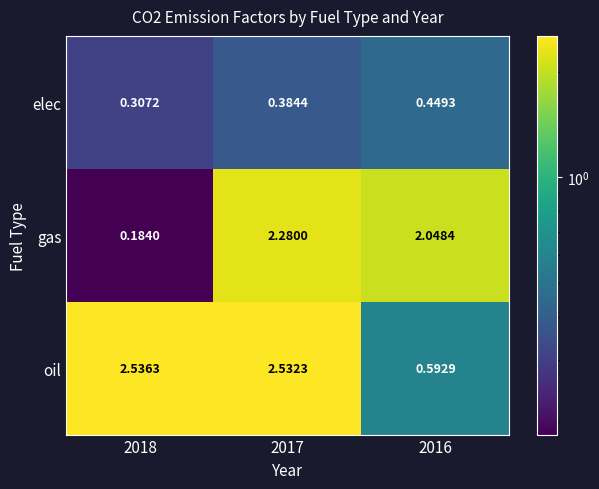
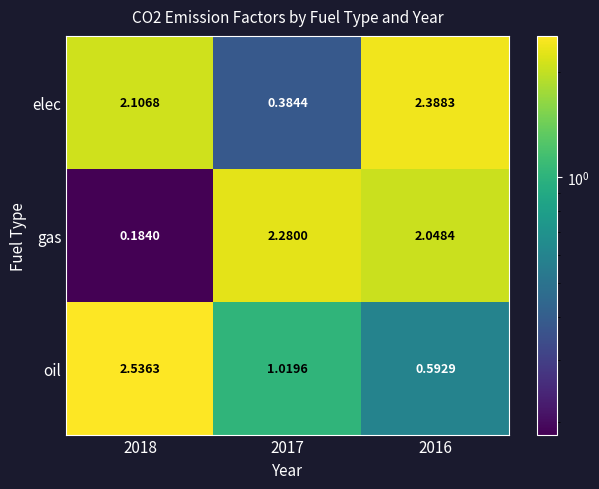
  {
    "elec": {
-     "2018": 0.3072,
+     "2018": 2.1068,
      "2017": 0.3844,
-     "2016": 0.4493
+     "2016": 2.3883
    },
    "gas": {
      "2018": 0.1840,
      "2017": 2.2800,
      "2016": 2.0484
    },
    "oil": {
      "2018": 2.5363,
-     "2017": 2.5323,
+     "2017": 1.0196,
      "2016": 0.5929
    }
  }
